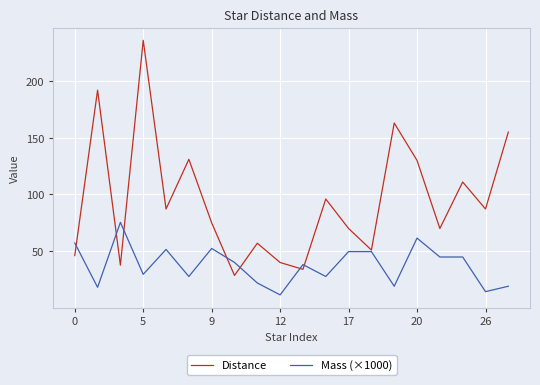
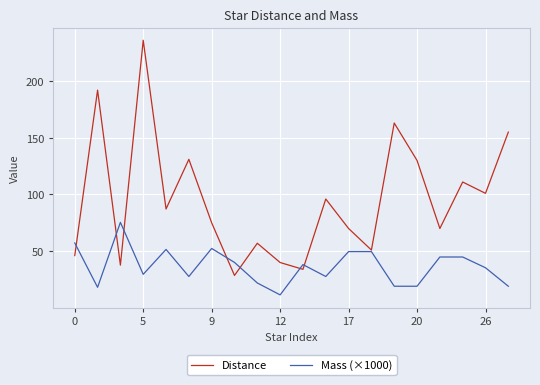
  {
    "Distance": {
      "0": 46,
      "9": 75,
      "12": 40,
      "20": 130,
-     "26": 87
+     "26": 101
    },
    "Mass (×1000)": {
      "0": 57,
      "9": 52,
      "12": 11,
-     "20": 62,
-     "26": 14
+     "20": 19,
+     "26": 35
    }
  }
